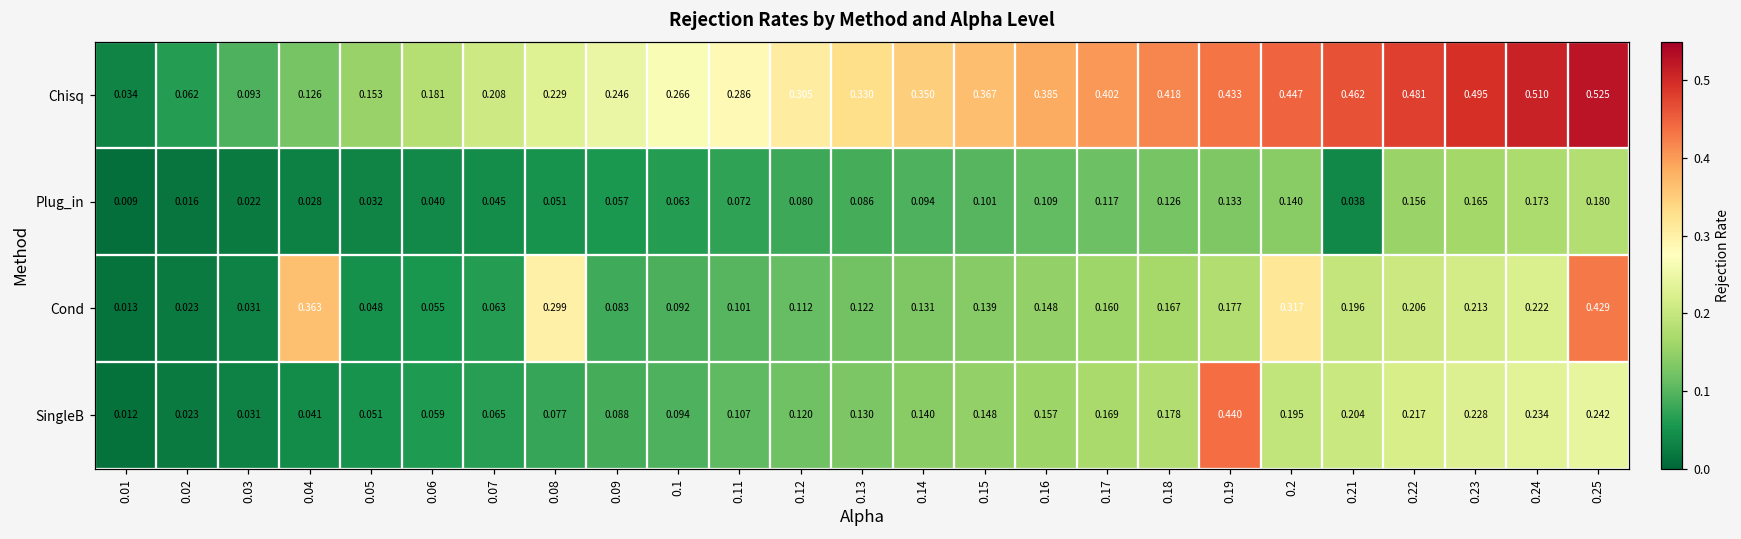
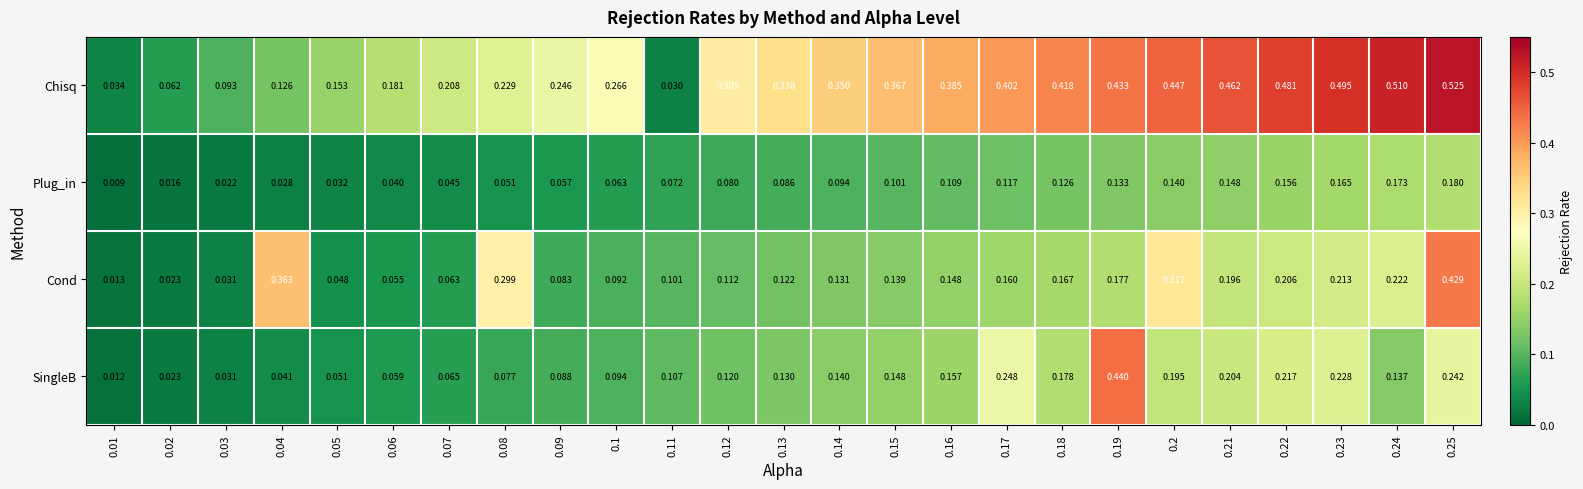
  {
    "Chisq": {
      "0.01": 0.034,
      "0.02": 0.062,
      "0.03": 0.093,
      "0.04": 0.126,
      "0.05": 0.153,
      "0.06": 0.181,
      "0.07": 0.208,
      "0.08": 0.229,
      "0.09": 0.246,
      "0.1": 0.266,
-     "0.11": 0.286,
+     "0.11": 0.030,
      "0.12": 0.305,
      "0.13": 0.330,
      "0.14": 0.350,
      "0.15": 0.367,
      "0.16": 0.385,
      "0.17": 0.402,
      "0.18": 0.418,
      "0.19": 0.433,
      "0.2": 0.447,
      "0.21": 0.462,
      "0.22": 0.481,
      "0.23": 0.495,
      "0.24": 0.510,
      "0.25": 0.525
    },
    "Plug_in": {
      "0.01": 0.009,
      "0.02": 0.016,
      "0.03": 0.022,
      "0.04": 0.028,
      "0.05": 0.032,
      "0.06": 0.040,
      "0.07": 0.045,
      "0.08": 0.051,
      "0.09": 0.057,
      "0.1": 0.063,
      "0.11": 0.072,
      "0.12": 0.080,
      "0.13": 0.086,
      "0.14": 0.094,
      "0.15": 0.101,
      "0.16": 0.109,
      "0.17": 0.117,
      "0.18": 0.126,
      "0.19": 0.133,
      "0.2": 0.140,
-     "0.21": 0.038,
+     "0.21": 0.148,
      "0.22": 0.156,
      "0.23": 0.165,
      "0.24": 0.173,
      "0.25": 0.180
    },
    "Cond": {
      "0.01": 0.013,
      "0.02": 0.023,
      "0.03": 0.031,
      "0.04": 0.363,
      "0.05": 0.048,
      "0.06": 0.055,
      "0.07": 0.063,
      "0.08": 0.299,
      "0.09": 0.083,
      "0.1": 0.092,
      "0.11": 0.101,
      "0.12": 0.112,
      "0.13": 0.122,
      "0.14": 0.131,
      "0.15": 0.139,
      "0.16": 0.148,
      "0.17": 0.160,
      "0.18": 0.167,
      "0.19": 0.177,
      "0.2": 0.317,
      "0.21": 0.196,
      "0.22": 0.206,
      "0.23": 0.213,
      "0.24": 0.222,
      "0.25": 0.429
    },
    "SingleB": {
      "0.01": 0.012,
      "0.02": 0.023,
      "0.03": 0.031,
      "0.04": 0.041,
      "0.05": 0.051,
      "0.06": 0.059,
      "0.07": 0.065,
      "0.08": 0.077,
      "0.09": 0.088,
      "0.1": 0.094,
      "0.11": 0.107,
      "0.12": 0.120,
      "0.13": 0.130,
      "0.14": 0.140,
      "0.15": 0.148,
      "0.16": 0.157,
-     "0.17": 0.169,
+     "0.17": 0.248,
      "0.18": 0.178,
      "0.19": 0.440,
      "0.2": 0.195,
      "0.21": 0.204,
      "0.22": 0.217,
      "0.23": 0.228,
-     "0.24": 0.234,
+     "0.24": 0.137,
      "0.25": 0.242
    }
  }
